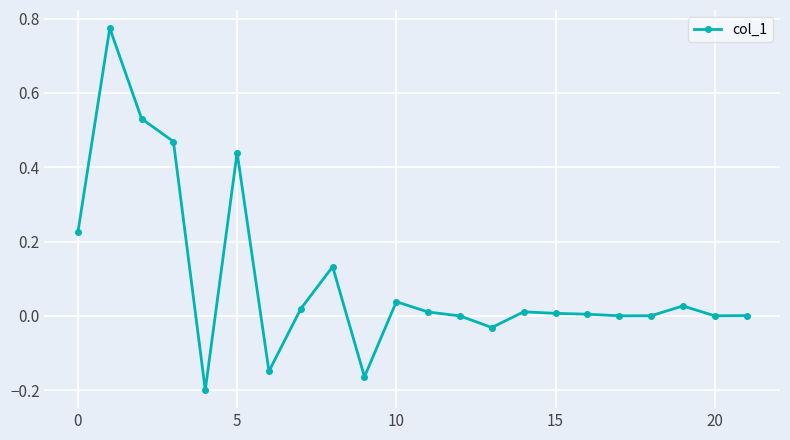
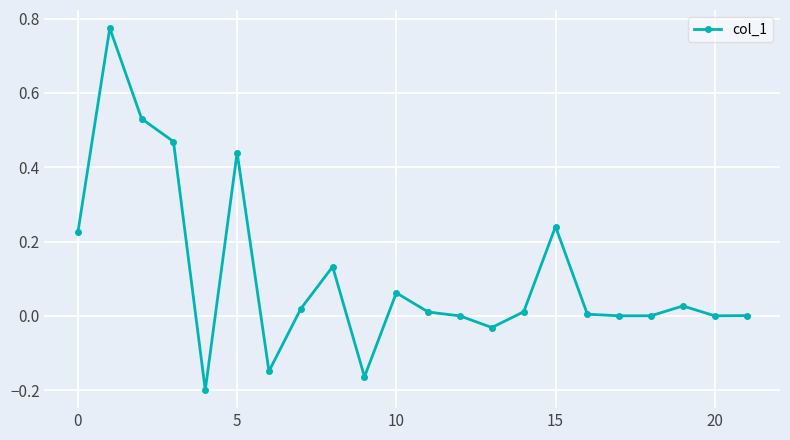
  {
    "0": 0.23,
    "5": 0.44,
-   "10": 0.04,
-   "15": 0.01,
+   "10": 0.06,
+   "15": 0.24,
    "20": 0.00
  }
